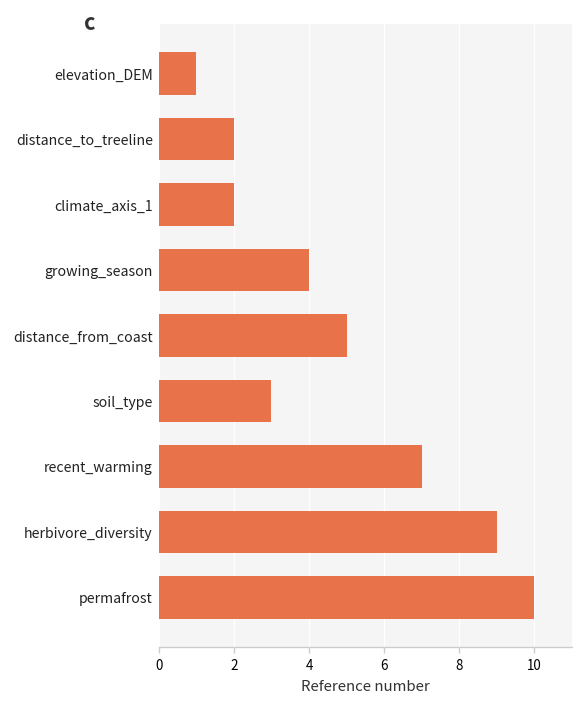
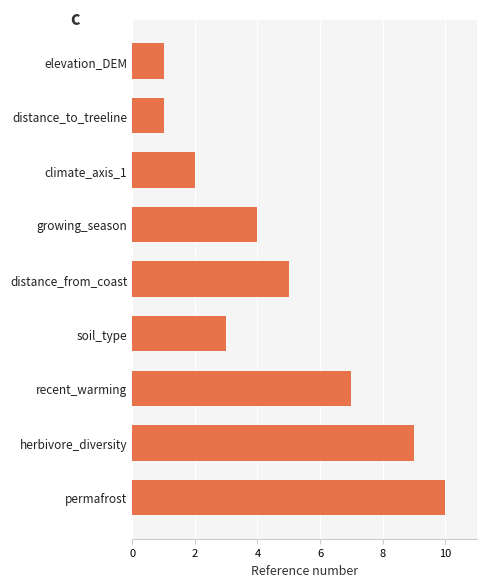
  {
    "elevation_DEM": 1,
-   "distance_to_treeline": 2,
+   "distance_to_treeline": 1,
    "climate_axis_1": 2,
    "growing_season": 4,
    "distance_from_coast": 5,
    "soil_type": 3,
    "recent_warming": 7,
    "herbivore_diversity": 9,
    "permafrost": 10
  }
